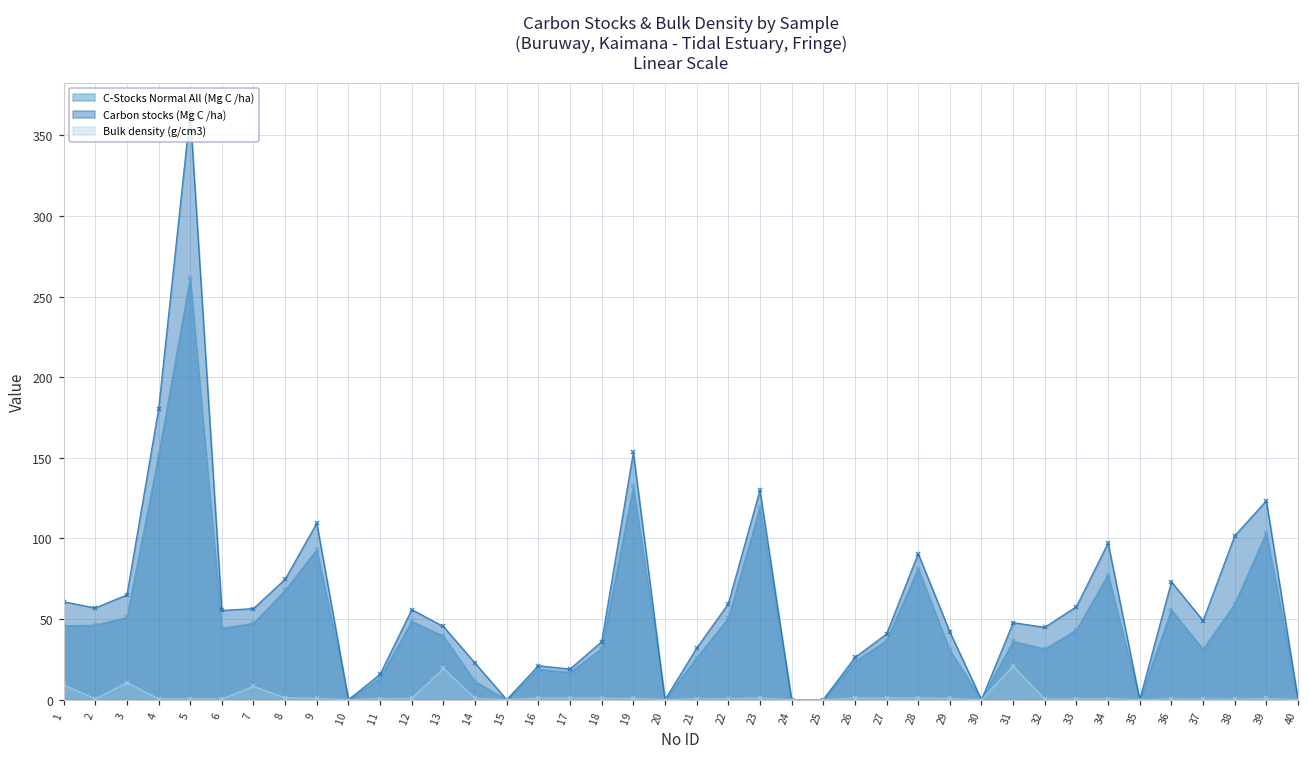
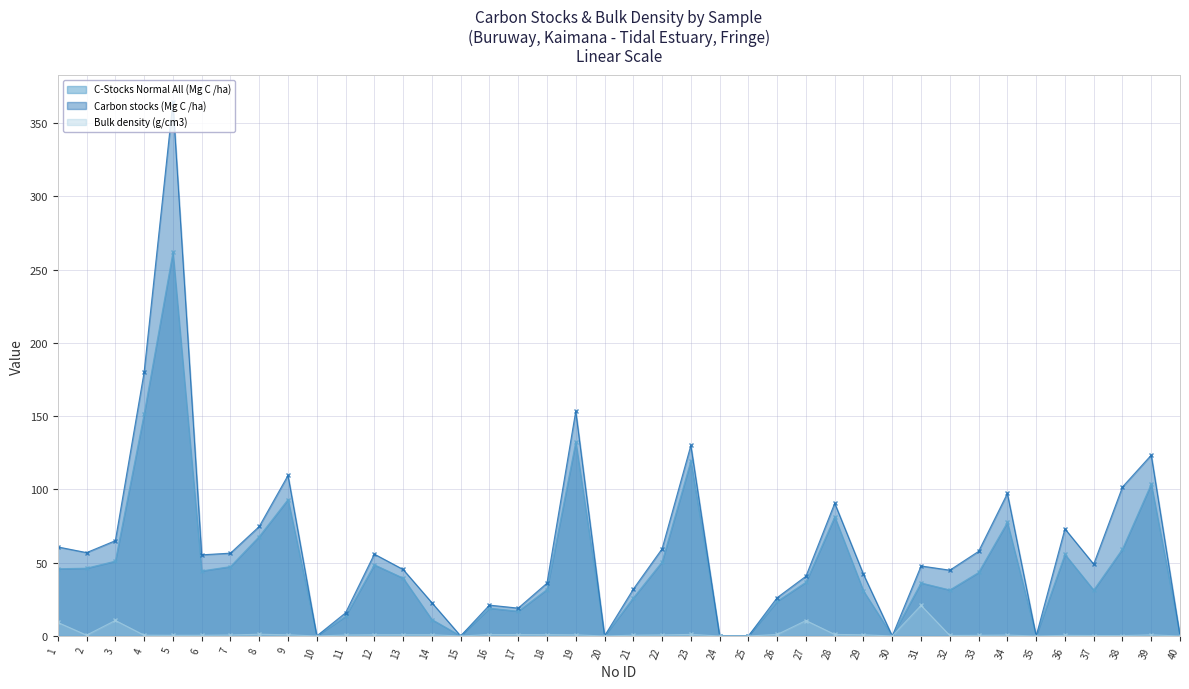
  {
    "Bulk density (g/cm3)": {
      "1": 9,
      "2": 1,
      "3": 11,
      "4": 1,
      "5": 0,
      "6": 0,
-     "7": 8,
+     "7": 1,
      "8": 1,
      "9": 1,
      "11": 1,
      "12": 1,
-     "13": 19,
+     "13": 1,
      "14": 1,
      "16": 1,
      "17": 1,
      "18": 1,
      "19": 1,
      "21": 1,
      "22": 1,
      "23": 1,
      "26": 1,
-     "27": 1,
+     "27": 11,
      "28": 1,
      "29": 1,
      "31": 21,
      "32": 0,
      "33": 0,
      "34": 1,
      "36": 0,
      "37": 0,
      "38": 0,
      "39": 1
    }
  }
